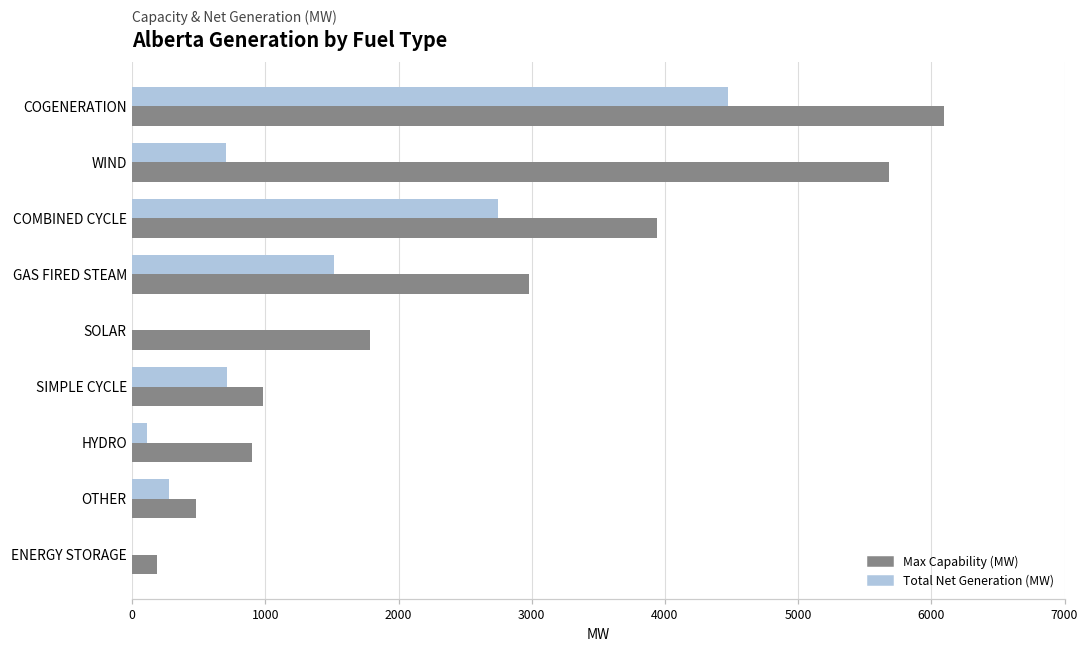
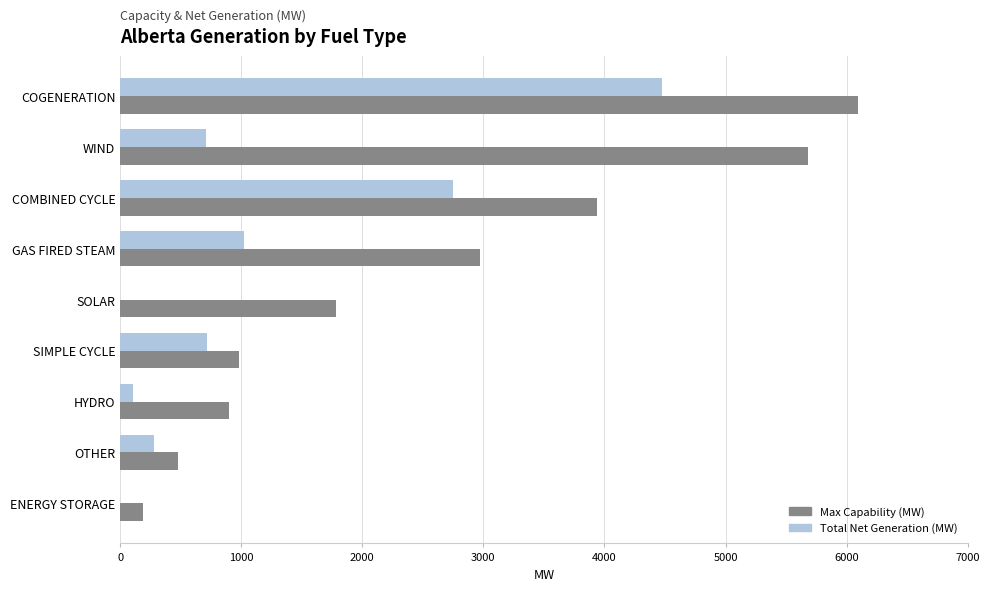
  {
    "Max Capability (MW)": {
      "COGENERATION": 6100,
      "WIND": 5680,
      "COMBINED CYCLE": 3940,
      "GAS FIRED STEAM": 2980,
      "SOLAR": 1780,
      "SIMPLE CYCLE": 980,
      "HYDRO": 900,
      "OTHER": 480,
      "ENERGY STORAGE": 190
    },
    "Total Net Generation (MW)": {
      "COGENERATION": 4480,
      "WIND": 710,
      "COMBINED CYCLE": 2750,
-     "GAS FIRED STEAM": 1520,
+     "GAS FIRED STEAM": 1030,
      "SIMPLE CYCLE": 720,
      "HYDRO": 110,
      "OTHER": 280,
      "ENERGY STORAGE": 0
    }
  }
